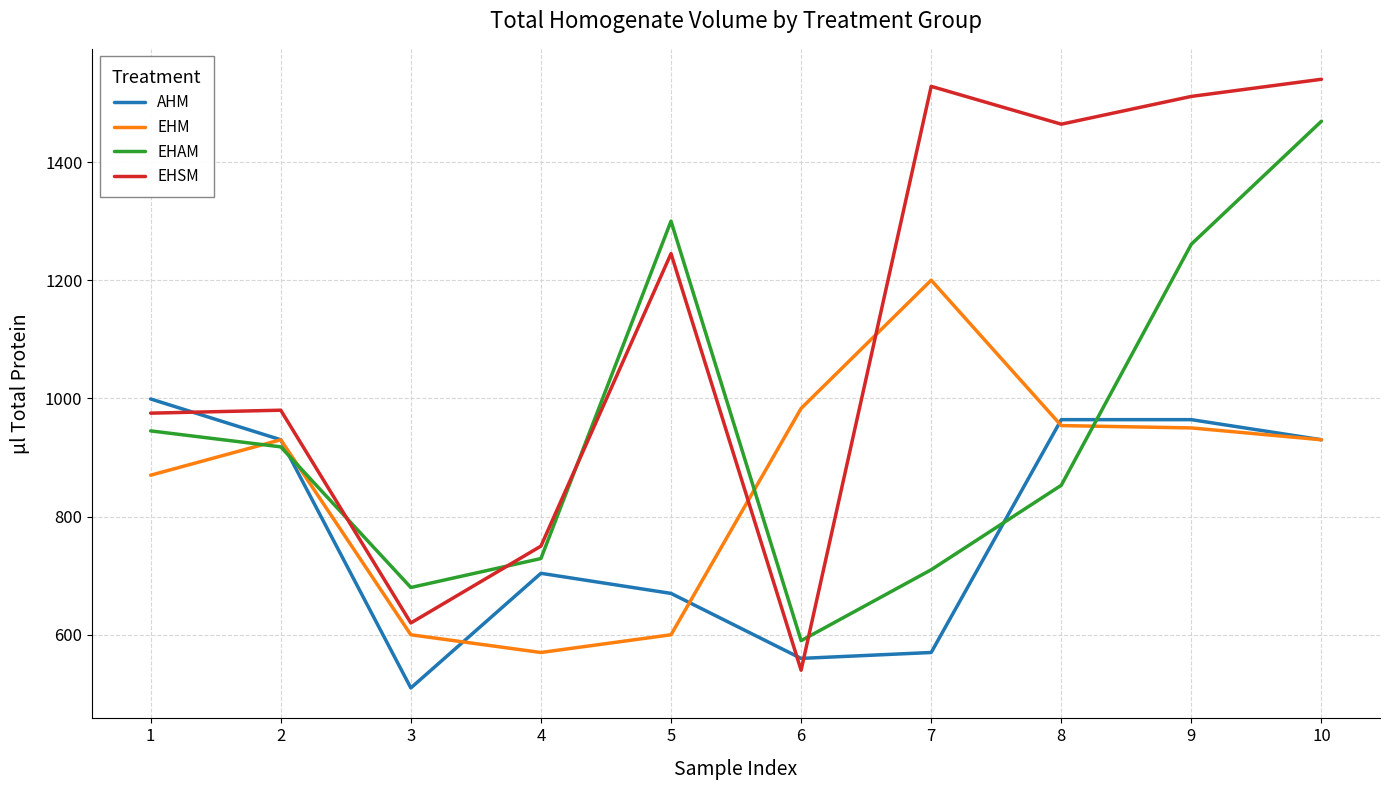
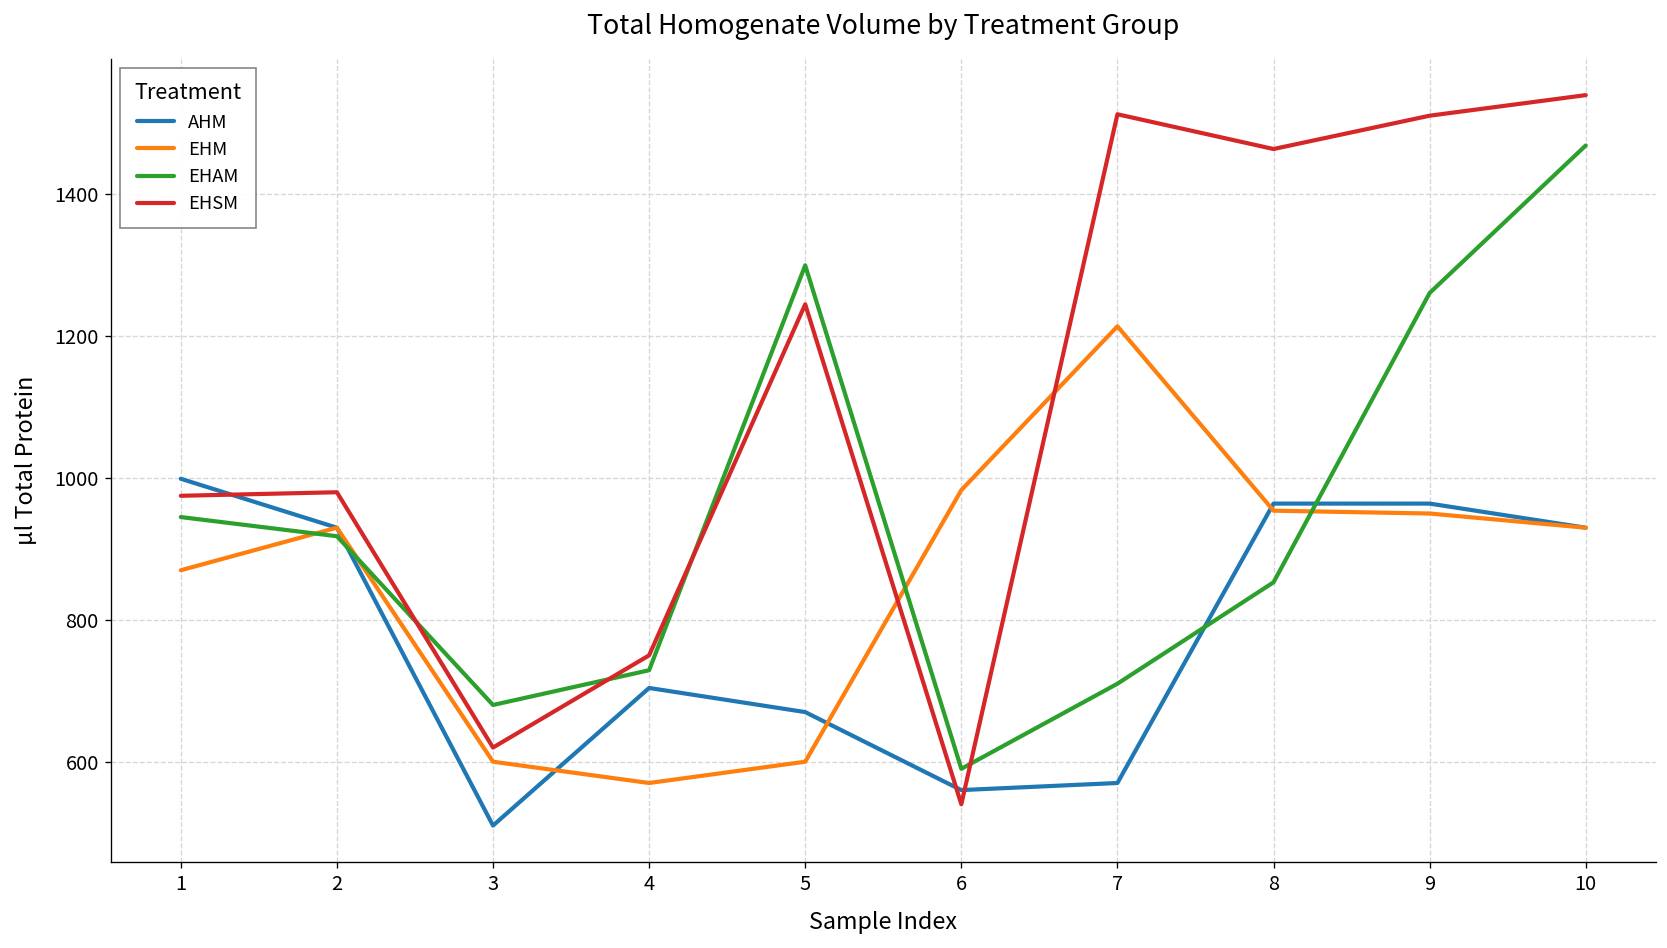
  {
    "AHM": {
      "1": 1000,
      "3": 510,
      "4": 700,
      "5": 670,
      "6": 560,
      "7": 570,
      "8": 960,
      "9": 960
    },
    "EHM": {
      "1": 870,
      "3": 600,
      "4": 570,
      "5": 600,
      "6": 980,
-     "7": 1200,
+     "7": 1210,
      "8": 950,
      "9": 950
    },
    "EHAM": {
      "1": 950,
      "2": 920,
      "3": 680,
      "4": 730,
      "5": 1300,
      "6": 590,
      "7": 710,
      "8": 850,
      "9": 1260,
      "10": 1470
    },
    "EHSM": {
      "1": 980,
      "2": 980,
      "3": 620,
      "4": 750,
      "5": 1250,
      "6": 540,
-     "7": 1530,
+     "7": 1510,
      "8": 1460,
      "9": 1510,
      "10": 1540
    }
  }
